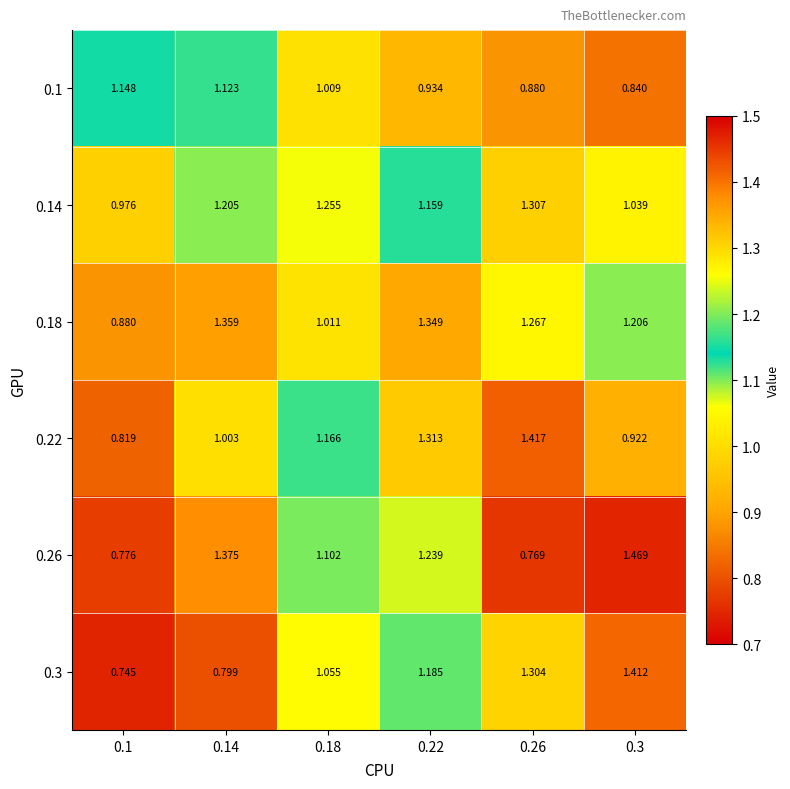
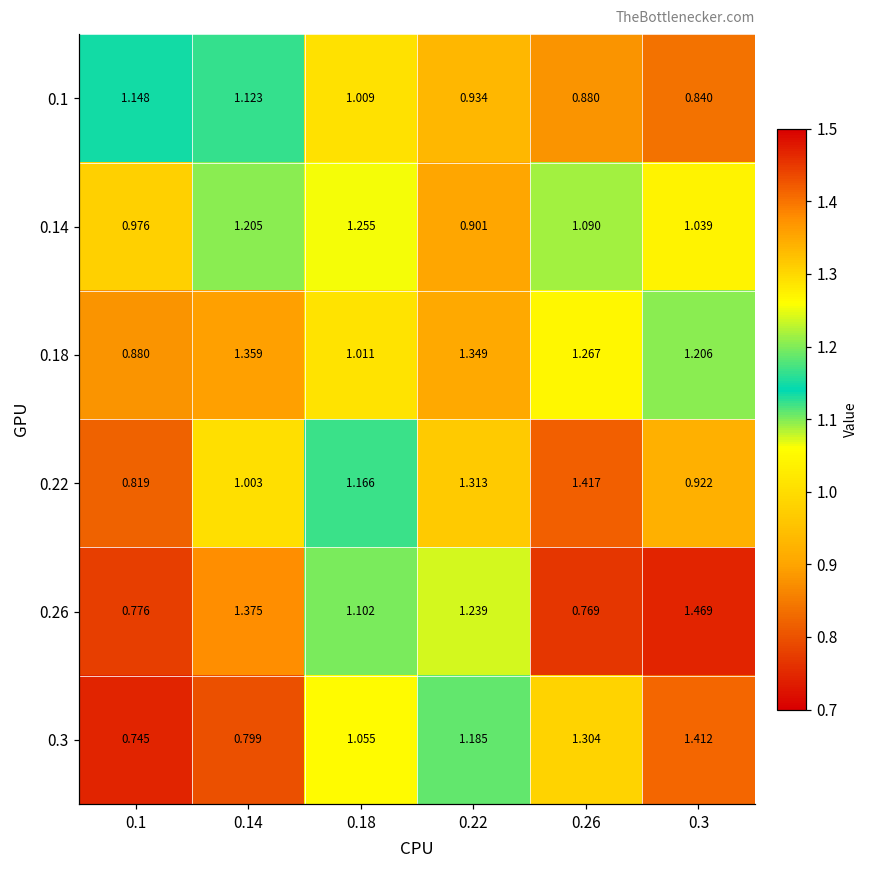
  {
    "0.1": {
      "0.1": 1.148,
      "0.14": 1.123,
      "0.18": 1.009,
      "0.22": 0.934,
      "0.26": 0.880,
      "0.3": 0.840
    },
    "0.14": {
      "0.1": 0.976,
      "0.14": 1.205,
      "0.18": 1.255,
-     "0.22": 1.159,
-     "0.26": 1.307,
+     "0.22": 0.901,
+     "0.26": 1.090,
      "0.3": 1.039
    },
    "0.18": {
      "0.1": 0.880,
      "0.14": 1.359,
      "0.18": 1.011,
      "0.22": 1.349,
      "0.26": 1.267,
      "0.3": 1.206
    },
    "0.22": {
      "0.1": 0.819,
      "0.14": 1.003,
      "0.18": 1.166,
      "0.22": 1.313,
      "0.26": 1.417,
      "0.3": 0.922
    },
    "0.26": {
      "0.1": 0.776,
      "0.14": 1.375,
      "0.18": 1.102,
      "0.22": 1.239,
      "0.26": 0.769,
      "0.3": 1.469
    },
    "0.3": {
      "0.1": 0.745,
      "0.14": 0.799,
      "0.18": 1.055,
      "0.22": 1.185,
      "0.26": 1.304,
      "0.3": 1.412
    }
  }
